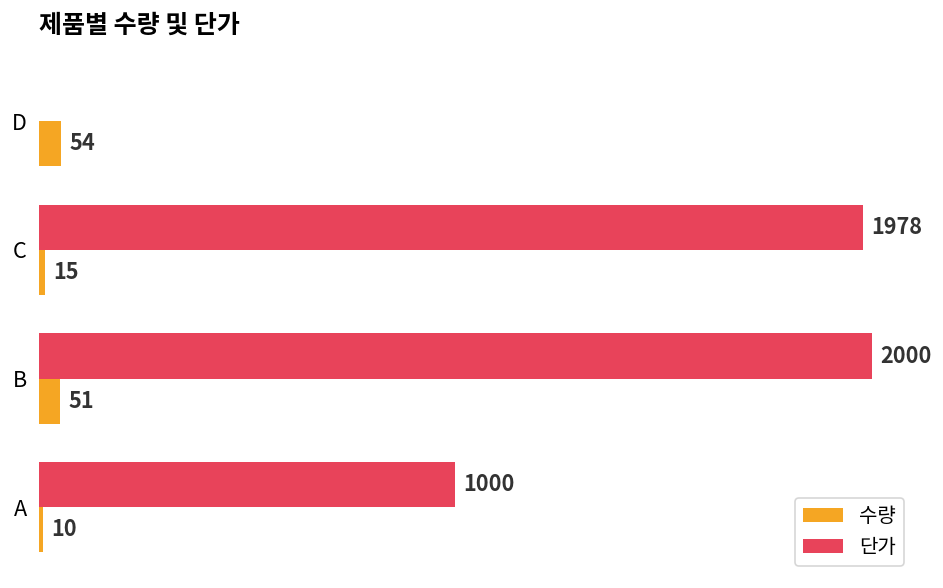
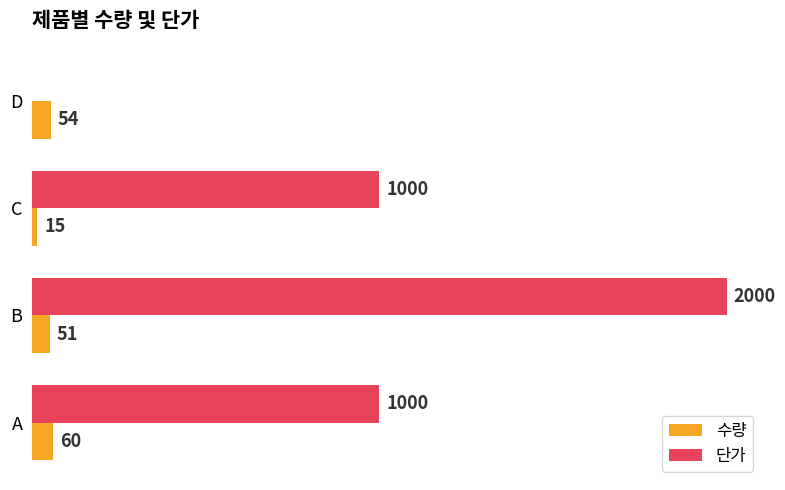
  {
    "수량": {
      "D": 54,
      "C": 15,
      "B": 51,
-     "A": 10
+     "A": 60
    },
    "단가": {
-     "C": 1978,
+     "C": 1000,
      "B": 2000,
      "A": 1000
    }
  }
